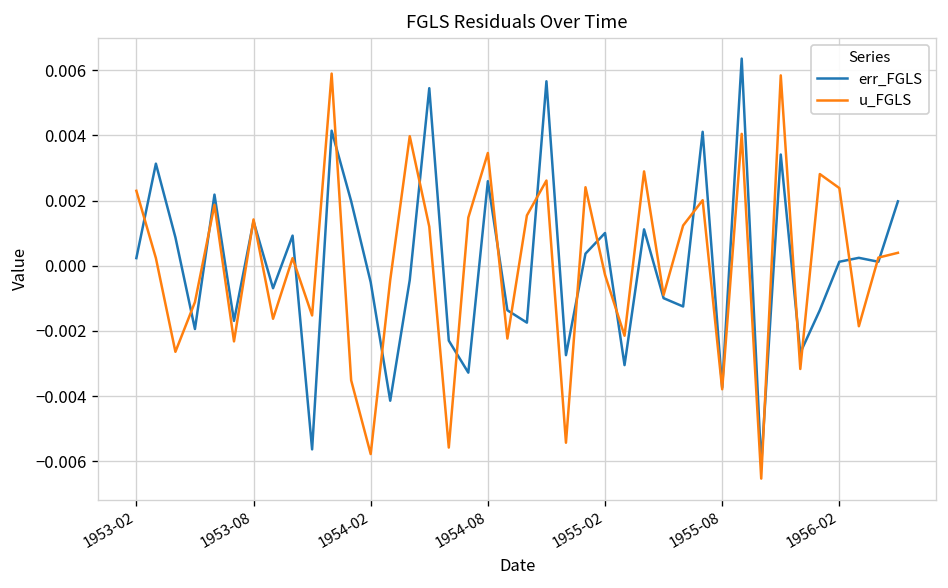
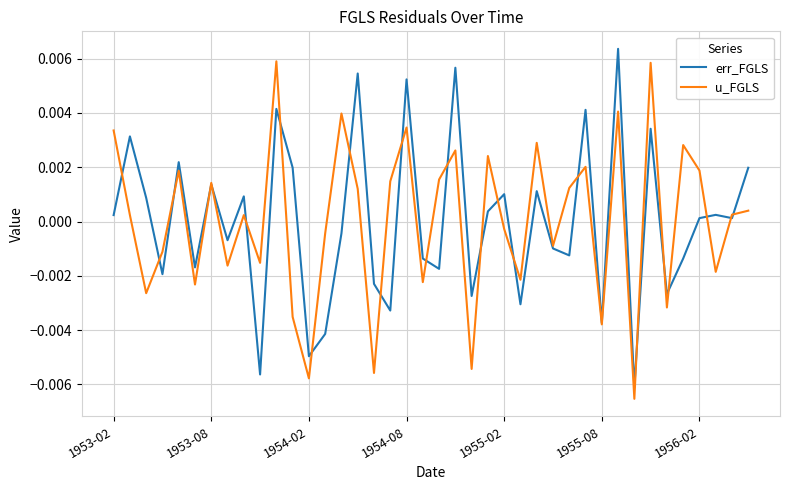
  {
    "err_FGLS": {
      "1953-02": 0.0002,
-     "1954-02": -0.0005,
-     "1954-08": 0.0026,
+     "1954-02": -0.0050,
+     "1954-08": 0.0052,
      "1955-02": 0.0010,
      "1956-02": 0.0001
    },
    "u_FGLS": {
-     "1953-02": 0.0023,
+     "1953-02": 0.0034,
      "1954-02": -0.0058,
      "1954-08": 0.0035,
      "1955-02": -0.0003,
-     "1956-02": 0.0024
+     "1956-02": 0.0019
    }
  }
